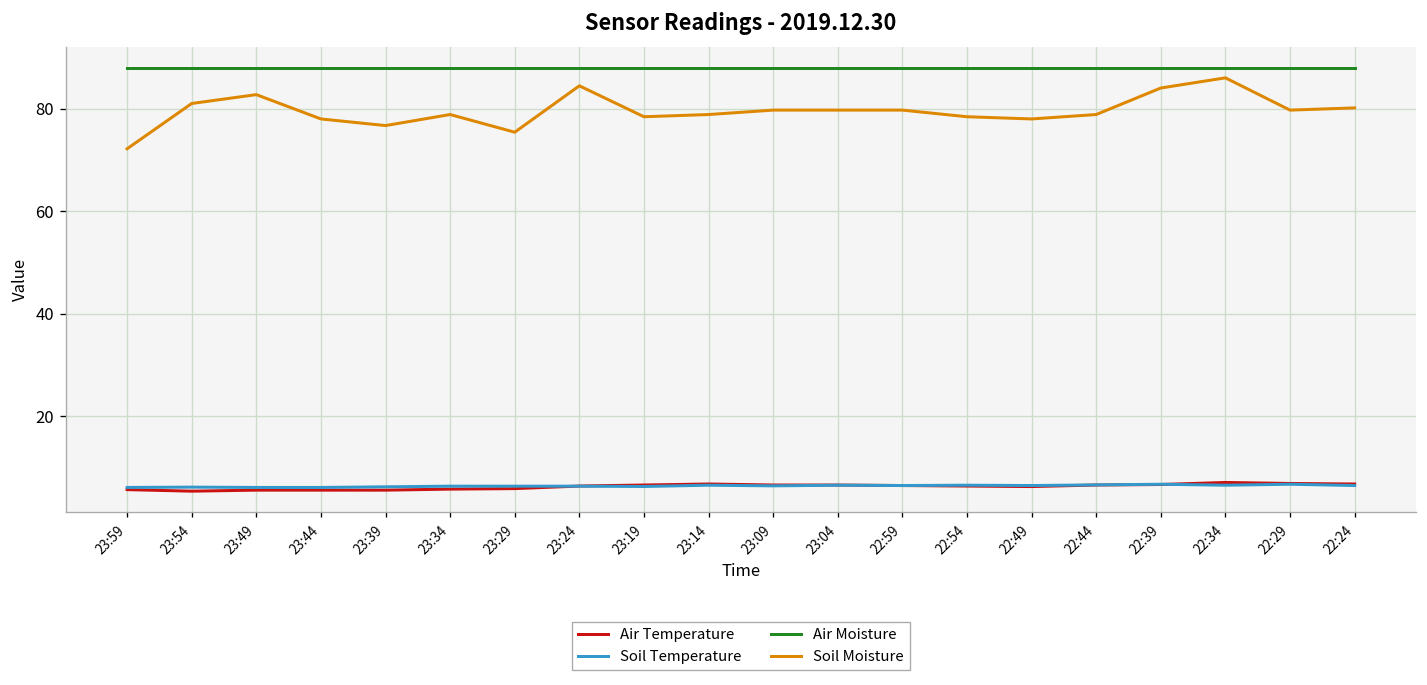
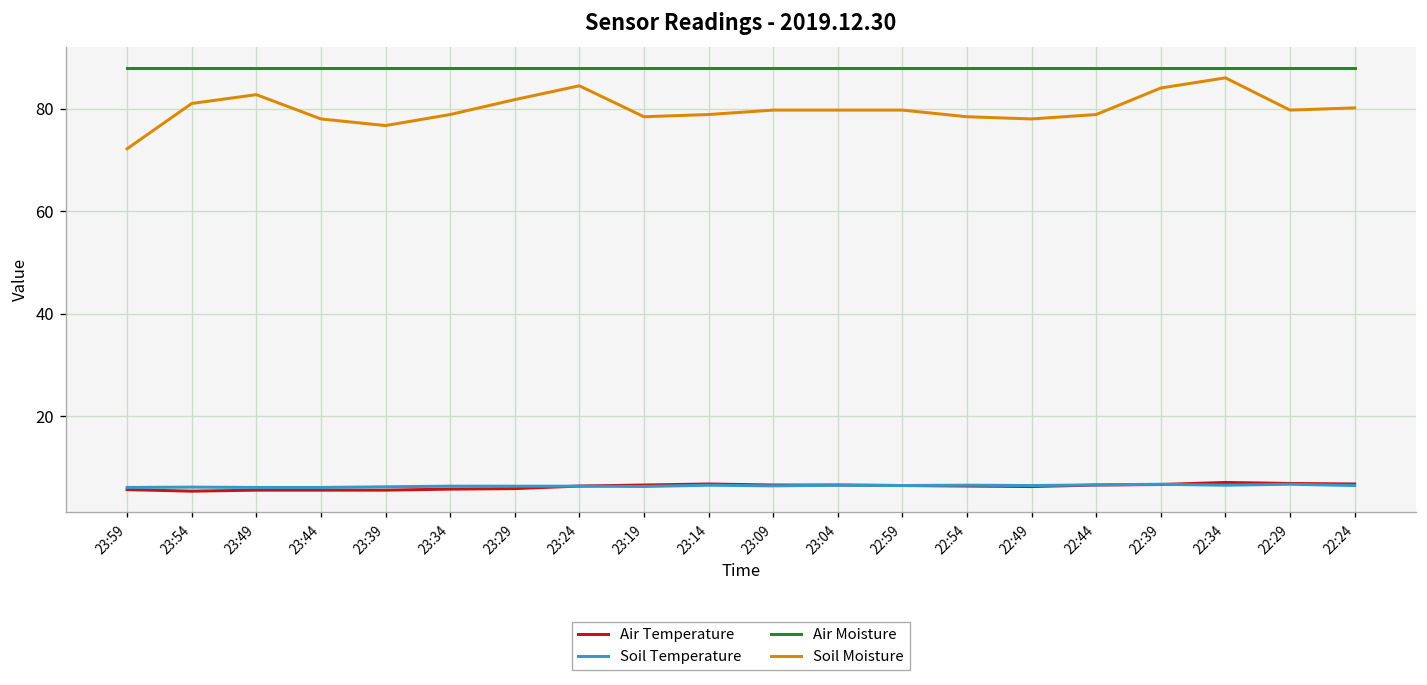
  {
    "Air Temperature": {
      "23:54": 5,
      "23:39": 6
    },
    "Soil Temperature": {
      "23:54": 6,
      "23:39": 6
    },
    "Air Moisture": {
      "23:59": 88,
      "23:54": 88,
      "23:49": 88,
      "23:44": 88,
      "23:39": 88,
      "23:34": 88,
      "23:29": 88,
      "23:24": 88,
      "23:19": 88,
      "23:14": 88,
      "23:09": 88,
      "23:04": 88,
      "22:59": 88,
      "22:54": 88,
      "22:49": 88,
      "22:44": 88,
      "22:39": 88,
      "22:34": 88,
      "22:29": 88,
      "22:24": 88
    },
    "Soil Moisture": {
      "23:59": 72,
      "23:54": 81,
      "23:49": 83,
      "23:44": 78,
      "23:39": 77,
      "23:34": 79,
-     "23:29": 75,
+     "23:29": 82,
      "23:24": 84,
      "23:19": 78,
      "23:14": 79,
      "23:09": 80,
      "23:04": 80,
      "22:59": 80,
      "22:54": 78,
      "22:49": 78,
      "22:44": 79,
      "22:39": 84,
      "22:34": 86,
      "22:29": 80,
      "22:24": 80
    }
  }
